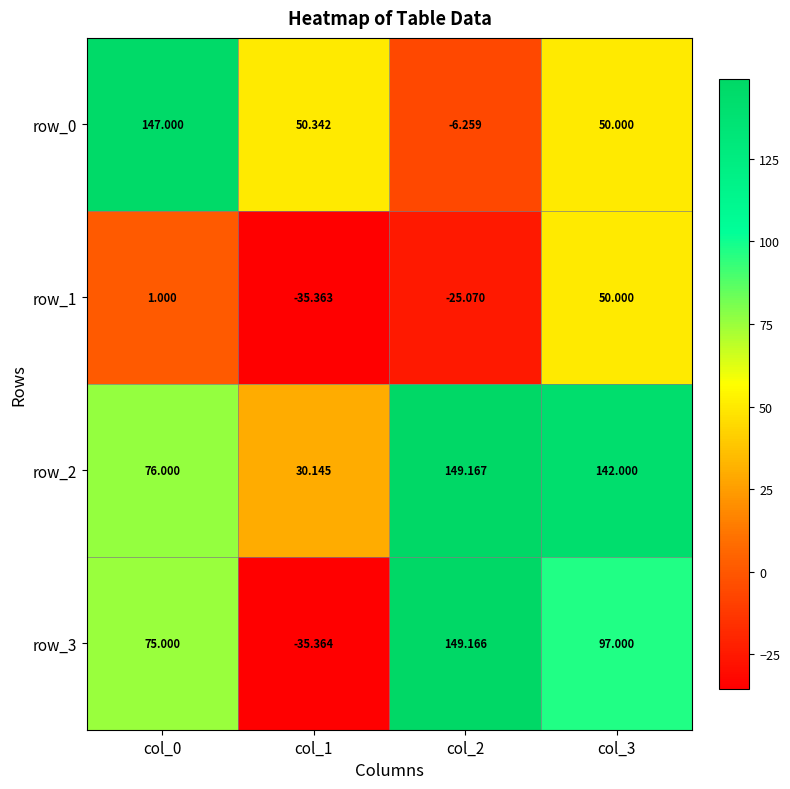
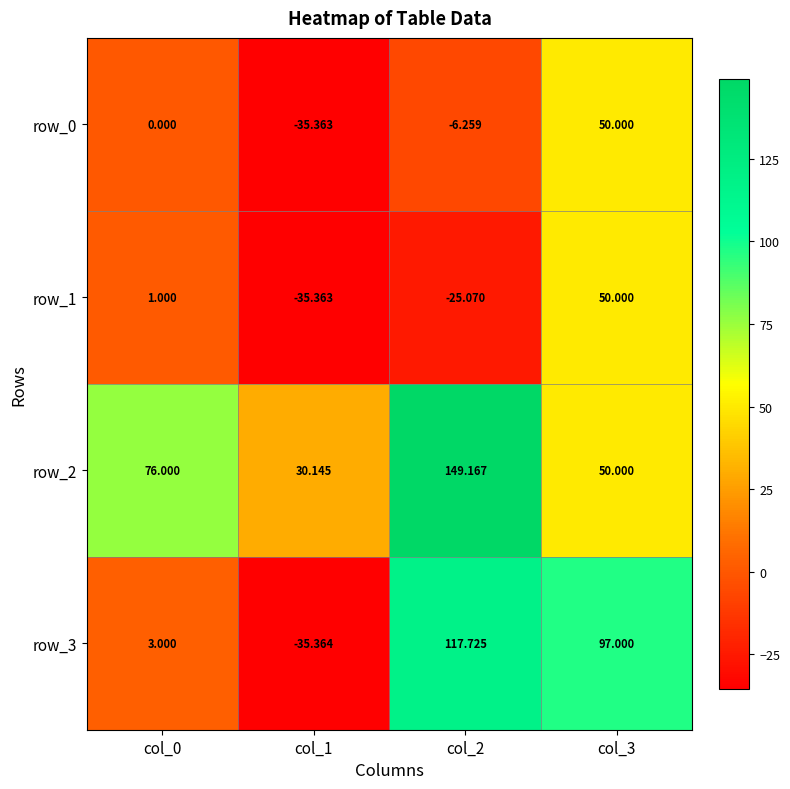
  {
    "row_0": {
-     "col_0": 147.000,
-     "col_1": 50.342,
+     "col_0": 0.000,
+     "col_1": -35.363,
      "col_2": -6.259,
      "col_3": 50.000
    },
    "row_1": {
      "col_0": 1.000,
      "col_1": -35.363,
      "col_2": -25.070,
      "col_3": 50.000
    },
    "row_2": {
      "col_0": 76.000,
      "col_1": 30.145,
      "col_2": 149.167,
-     "col_3": 142.000
+     "col_3": 50.000
    },
    "row_3": {
-     "col_0": 75.000,
+     "col_0": 3.000,
      "col_1": -35.364,
-     "col_2": 149.166,
+     "col_2": 117.725,
      "col_3": 97.000
    }
  }
